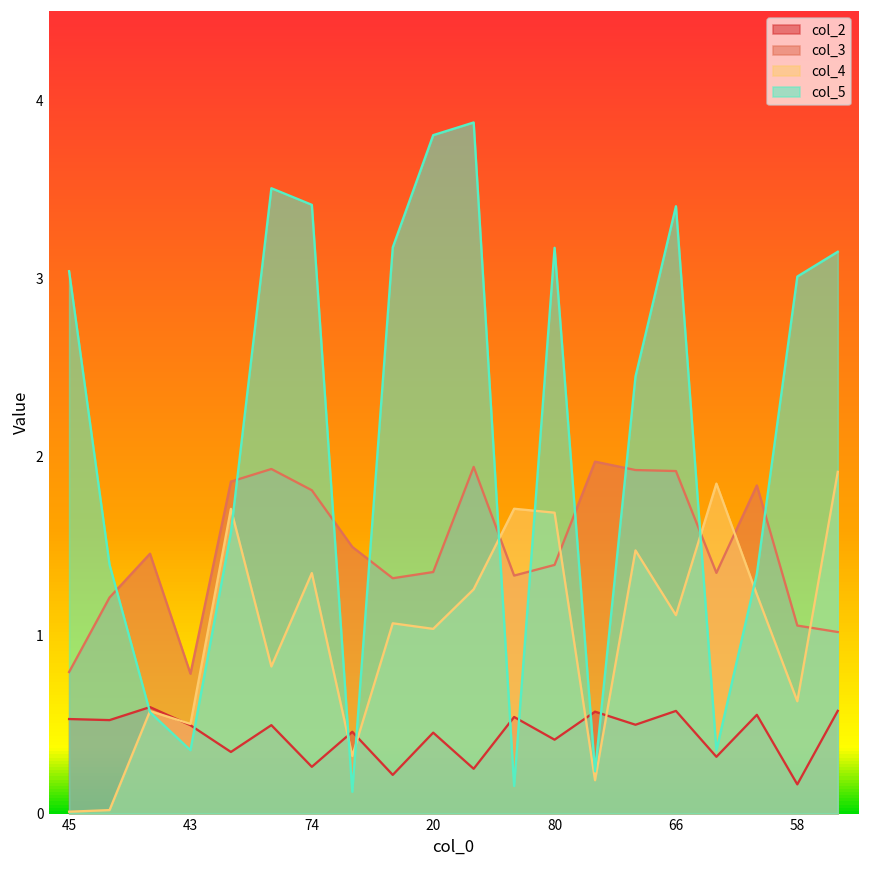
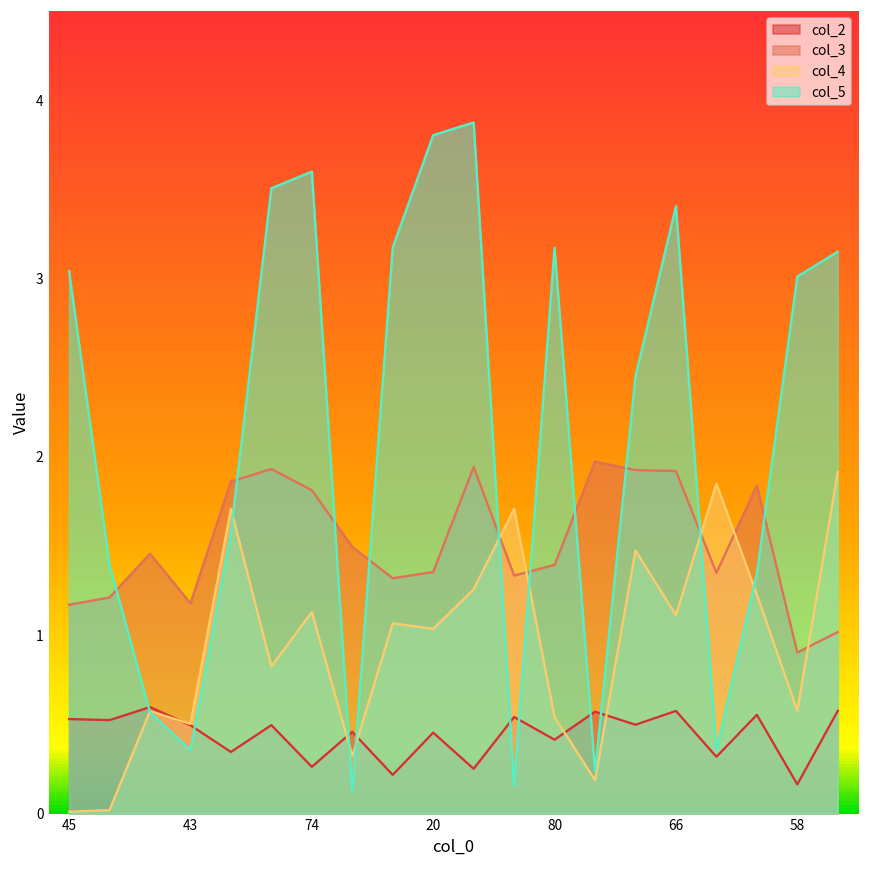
  {
    "col_2": {
      "45": 0.53,
      "74": 0.26,
      "20": 0.45,
      "80": 0.41,
      "66": 0.58,
      "58": 0.16
    },
    "col_3": {
-     "45": 0.79,
-     "43": 0.78,
+     "45": 1.17,
+     "43": 1.18,
      "74": 1.81,
      "20": 1.35,
      "80": 1.39,
      "66": 1.92,
-     "58": 1.05
+     "58": 0.90
    },
    "col_4": {
      "45": 0.01,
-     "74": 1.35,
+     "74": 1.13,
      "20": 1.04,
-     "80": 1.69,
+     "80": 0.54,
      "66": 1.11,
-     "58": 0.63
+     "58": 0.58
    },
    "col_5": {
      "45": 3.04,
      "43": 0.36,
-     "74": 3.41,
+     "74": 3.60,
      "20": 3.80,
      "80": 3.17,
      "66": 3.41,
      "58": 3.01
    }
  }
